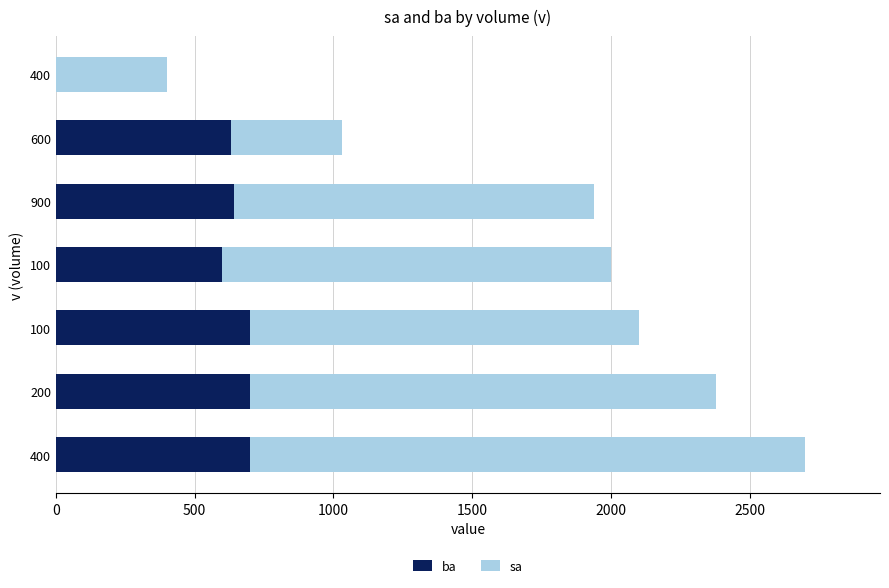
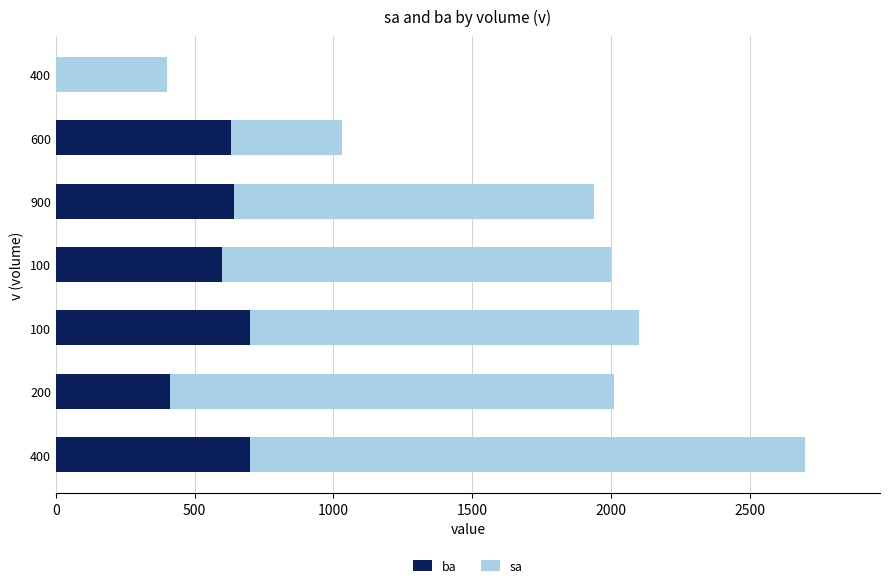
  {
    "ba": {
      "600": 630,
      "900": 640,
-     "200": 700
+     "200": 410
    },
    "sa": {
      "600": 400,
      "900": 1300,
-     "200": 1680
+     "200": 1600
    }
  }
